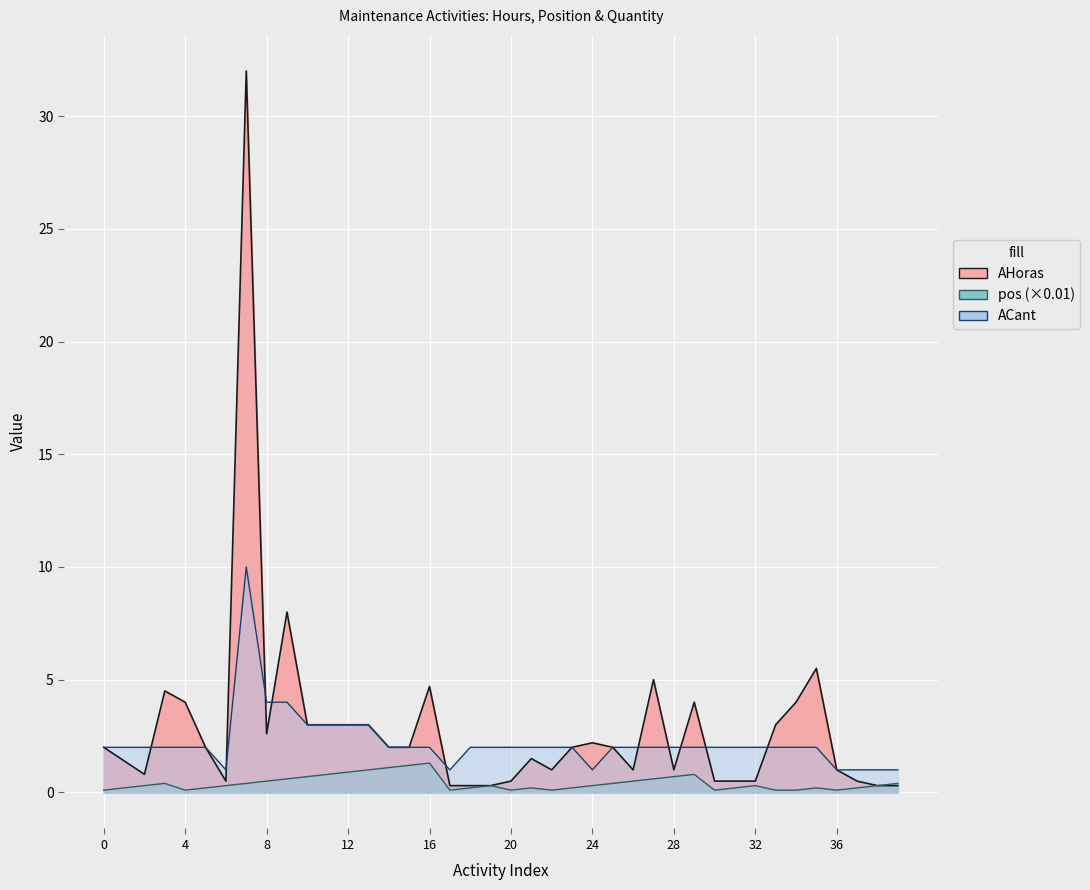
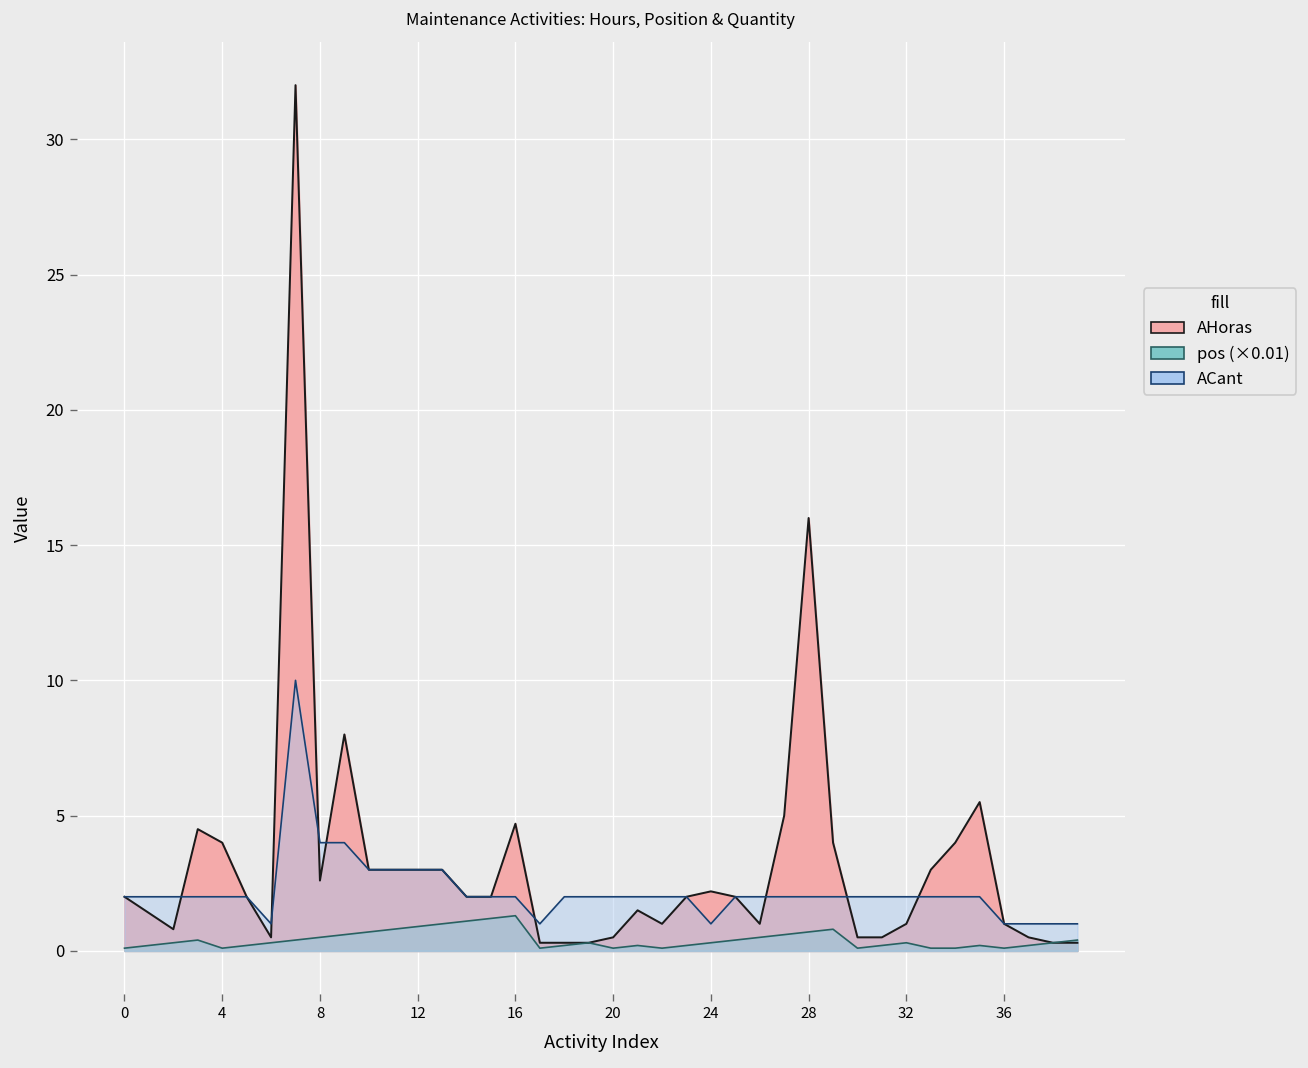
  {
    "AHoras": {
      "4": 4.0,
      "8": 2.6,
      "16": 4.7,
      "20": 0.5,
      "24": 2.2,
-     "28": 1,
-     "32": 0.5
+     "28": 16,
+     "32": 1.0
    }
  }
